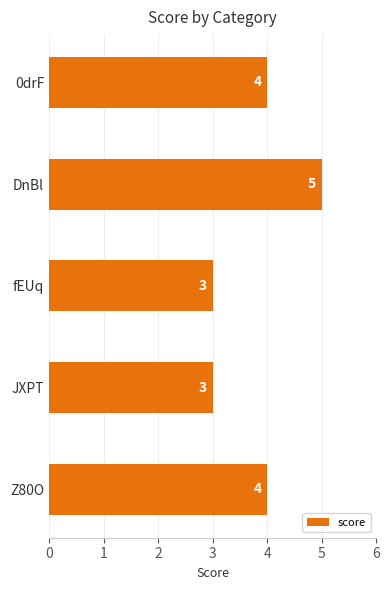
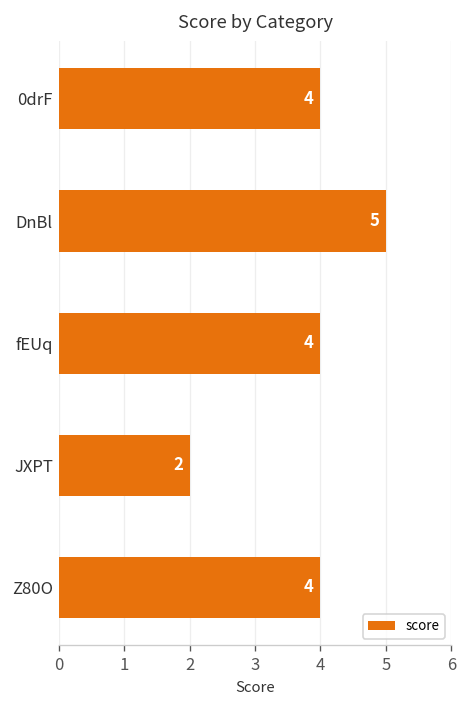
  {
    "0drF": 4,
    "DnBl": 5,
-   "fEUq": 3,
-   "JXPT": 3,
+   "fEUq": 4,
+   "JXPT": 2,
    "Z80O": 4
  }
